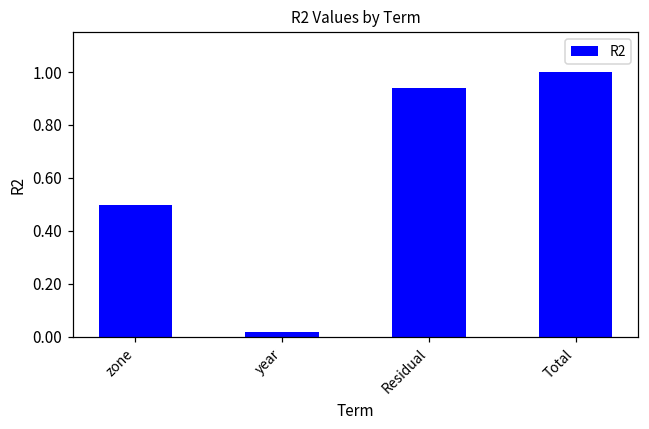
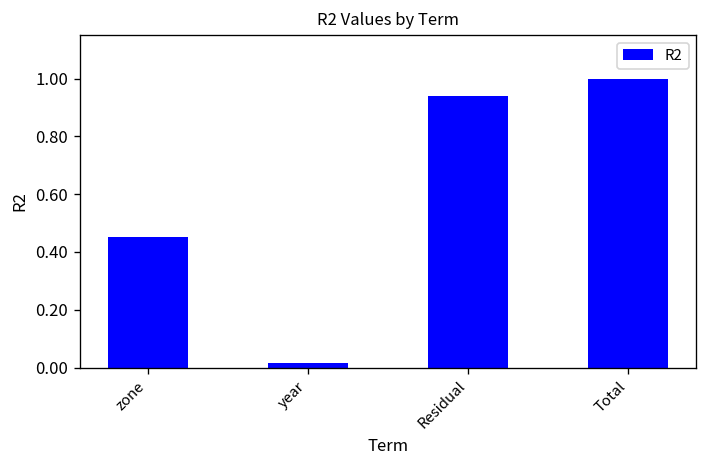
  {
-   "zone": 0.50,
+   "zone": 0.45,
    "year": 0.02,
    "Residual": 0.94,
    "Total": 1.00
  }
